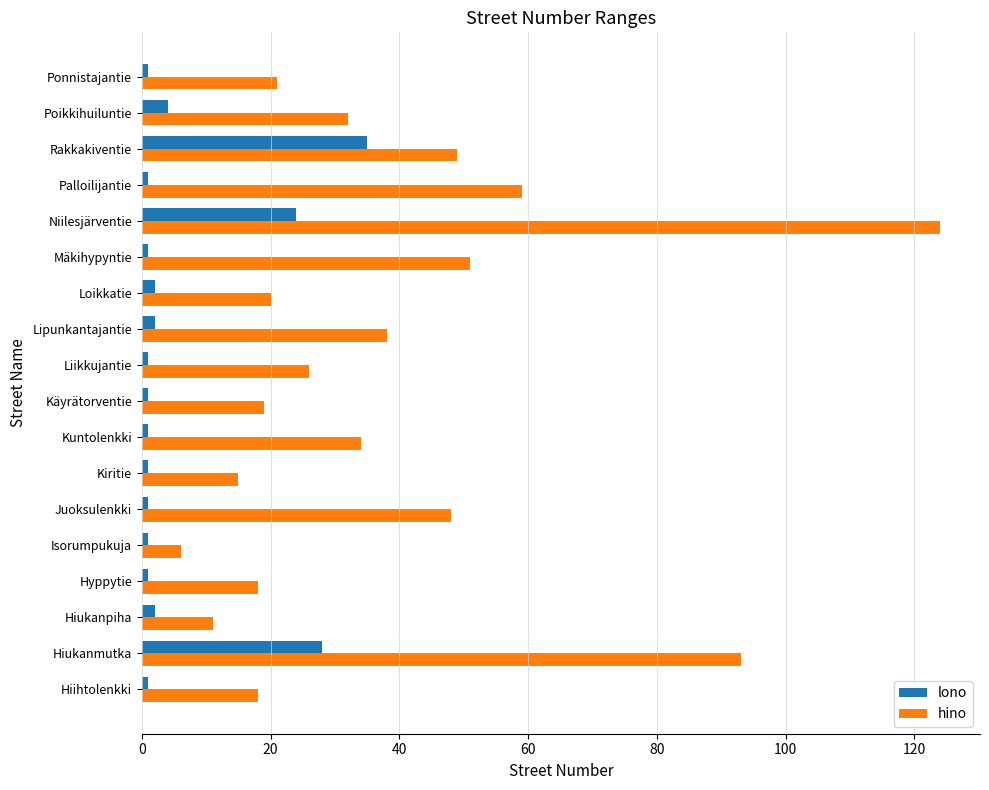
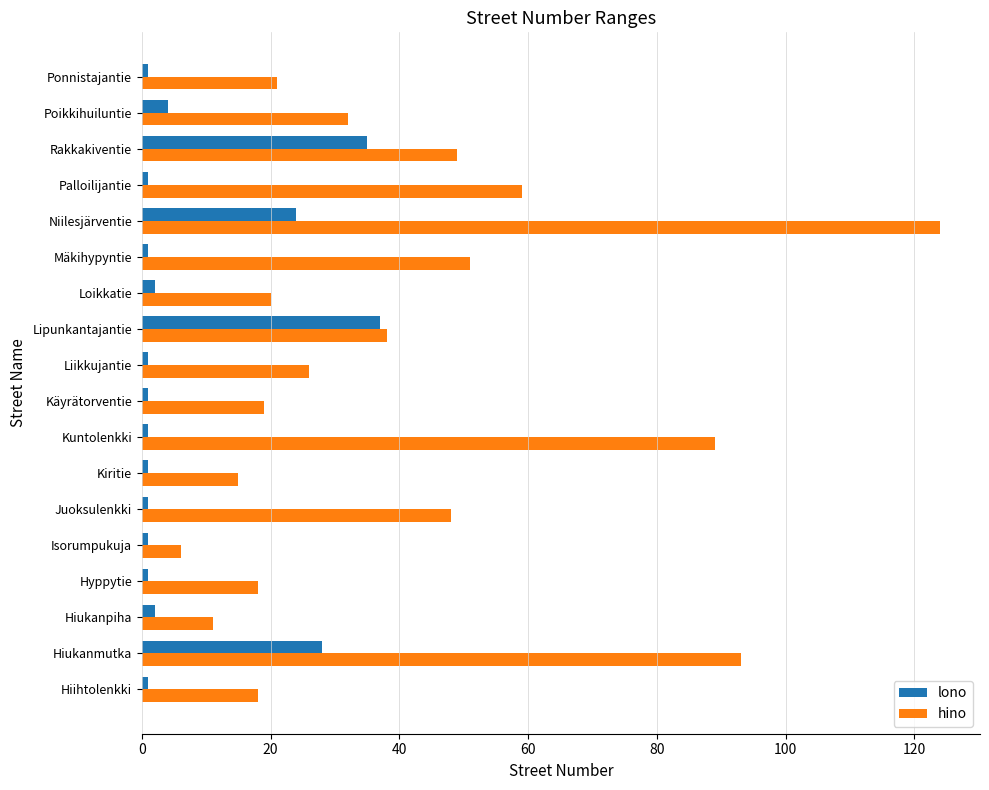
  {
    "lono": {
      "Ponnistajantie": 1,
      "Poikkihuiluntie": 4,
      "Rakkakiventie": 35,
      "Palloilijantie": 1,
      "Niilesjärventie": 24,
      "Mäkihypyntie": 1,
      "Loikkatie": 2,
-     "Lipunkantajantie": 2,
+     "Lipunkantajantie": 37,
      "Liikkujantie": 1,
      "Käyrätorventie": 1,
      "Kuntolenkki": 1,
      "Kiritie": 1,
      "Juoksulenkki": 1,
      "Isorumpukuja": 1,
      "Hyppytie": 1,
      "Hiukanpiha": 2,
      "Hiukanmutka": 28,
      "Hiihtolenkki": 1
    },
    "hino": {
      "Ponnistajantie": 21,
      "Poikkihuiluntie": 32,
      "Rakkakiventie": 49,
      "Palloilijantie": 59,
      "Niilesjärventie": 124,
      "Mäkihypyntie": 51,
      "Loikkatie": 20,
      "Lipunkantajantie": 38,
      "Liikkujantie": 26,
      "Käyrätorventie": 19,
-     "Kuntolenkki": 34,
+     "Kuntolenkki": 89,
      "Kiritie": 15,
      "Juoksulenkki": 48,
      "Isorumpukuja": 6,
      "Hyppytie": 18,
      "Hiukanpiha": 11,
      "Hiukanmutka": 93,
      "Hiihtolenkki": 18
    }
  }
